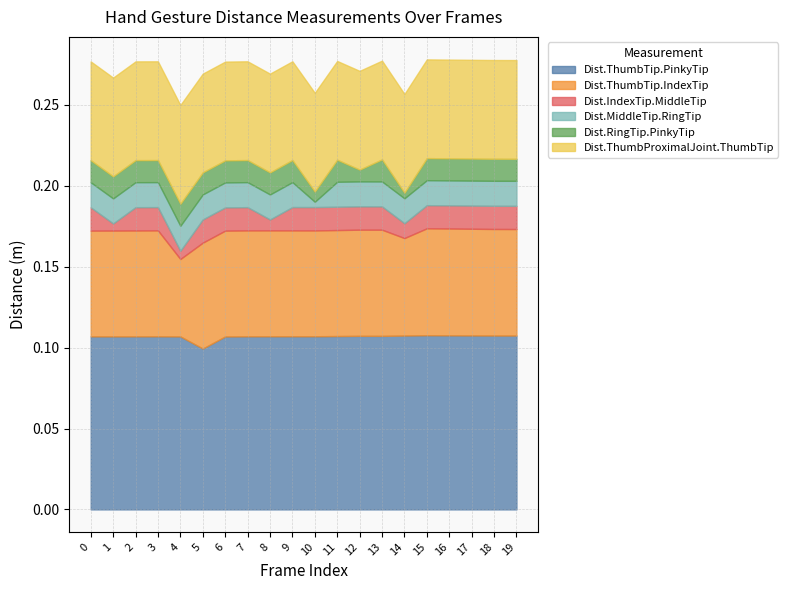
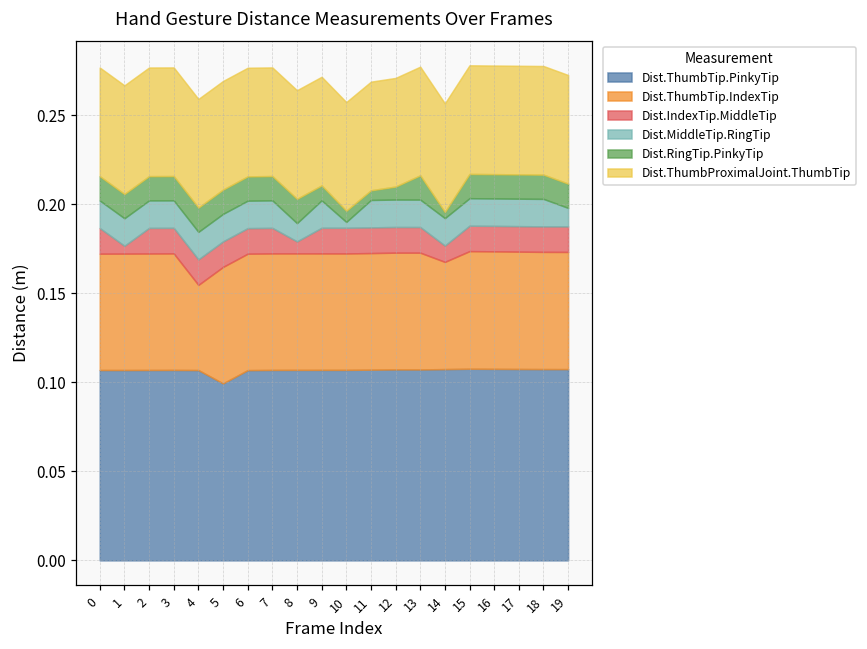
  {
    "Dist.ThumbTip.PinkyTip": {
      "0": 0.107,
      "1": 0.107,
      "2": 0.107,
      "3": 0.107,
      "4": 0.107,
      "5": 0.099,
      "6": 0.107,
      "7": 0.107,
      "8": 0.107,
      "9": 0.107,
      "10": 0.107,
      "11": 0.107,
      "12": 0.107,
      "13": 0.107,
      "14": 0.107,
      "15": 0.108,
      "16": 0.108,
      "17": 0.108,
      "18": 0.107,
      "19": 0.107
    },
    "Dist.ThumbTip.IndexTip": {
      "0": 0.065,
      "1": 0.065,
      "2": 0.065,
      "3": 0.065,
      "4": 0.048,
      "5": 0.065,
      "6": 0.065,
      "7": 0.065,
      "8": 0.065,
      "9": 0.065,
      "10": 0.065,
      "11": 0.066,
      "12": 0.066,
      "13": 0.066,
      "14": 0.060,
      "15": 0.066,
      "16": 0.066,
      "17": 0.066,
      "18": 0.066,
      "19": 0.066
    },
    "Dist.IndexTip.MiddleTip": {
      "0": 0.014,
      "1": 0.004,
      "2": 0.014,
      "3": 0.014,
-     "4": 0.005,
+     "4": 0.014,
      "5": 0.014,
      "6": 0.014,
      "7": 0.014,
      "8": 0.007,
      "9": 0.014,
      "10": 0.014,
      "11": 0.014,
      "12": 0.014,
      "13": 0.014,
      "14": 0.009,
      "15": 0.014,
      "16": 0.014,
      "17": 0.014,
      "18": 0.014,
      "19": 0.014
    },
    "Dist.MiddleTip.RingTip": {
      "0": 0.015,
      "1": 0.015,
      "2": 0.015,
      "3": 0.015,
      "4": 0.015,
      "5": 0.015,
      "6": 0.015,
      "7": 0.015,
-     "8": 0.015,
+     "8": 0.010,
      "9": 0.015,
      "10": 0.003,
      "11": 0.015,
      "12": 0.015,
      "13": 0.015,
      "14": 0.015,
      "15": 0.015,
      "16": 0.015,
      "17": 0.015,
      "18": 0.015,
-     "19": 0.015
+     "19": 0.010
    },
    "Dist.RingTip.PinkyTip": {
      "0": 0.014,
      "1": 0.014,
      "2": 0.014,
      "3": 0.014,
      "4": 0.014,
      "5": 0.014,
      "6": 0.014,
      "7": 0.014,
      "8": 0.014,
-     "9": 0.014,
+     "9": 0.008,
      "10": 0.006,
-     "11": 0.014,
+     "11": 0.005,
      "12": 0.007,
      "13": 0.014,
      "14": 0.003,
      "15": 0.014,
      "16": 0.014,
      "17": 0.014,
      "18": 0.014,
      "19": 0.014
    },
    "Dist.ThumbProximalJoint.ThumbTip": {
      "0": 0.061,
      "1": 0.061,
      "2": 0.061,
      "3": 0.061,
      "4": 0.061,
      "5": 0.061,
      "6": 0.061,
      "7": 0.061,
      "8": 0.061,
      "9": 0.061,
      "10": 0.061,
      "11": 0.061,
      "12": 0.061,
      "13": 0.061,
      "14": 0.061,
      "15": 0.061,
      "16": 0.061,
      "17": 0.061,
      "18": 0.061,
      "19": 0.061
    }
  }
